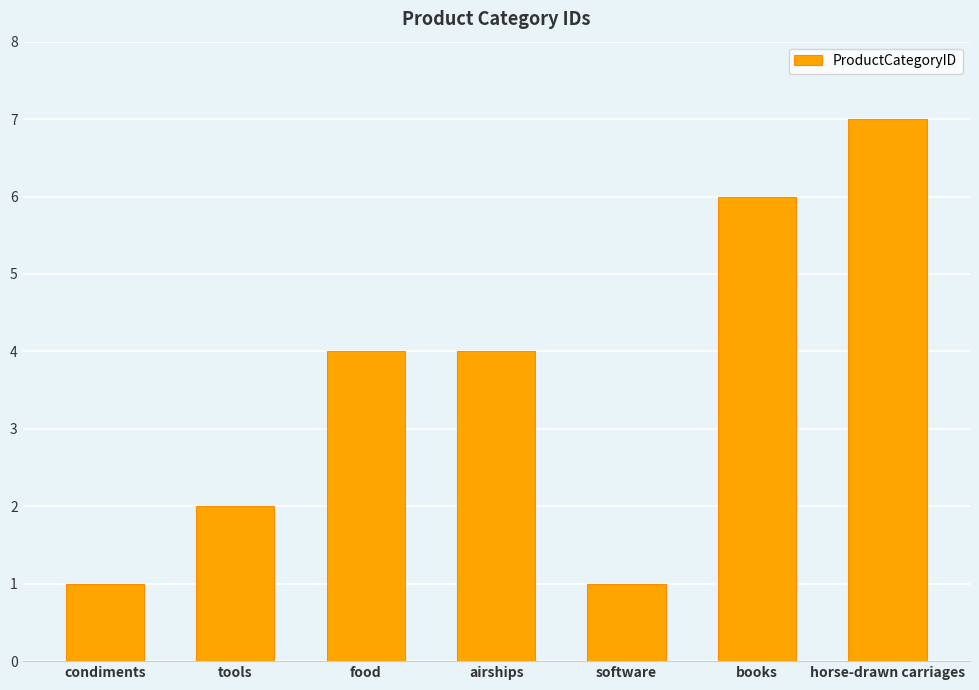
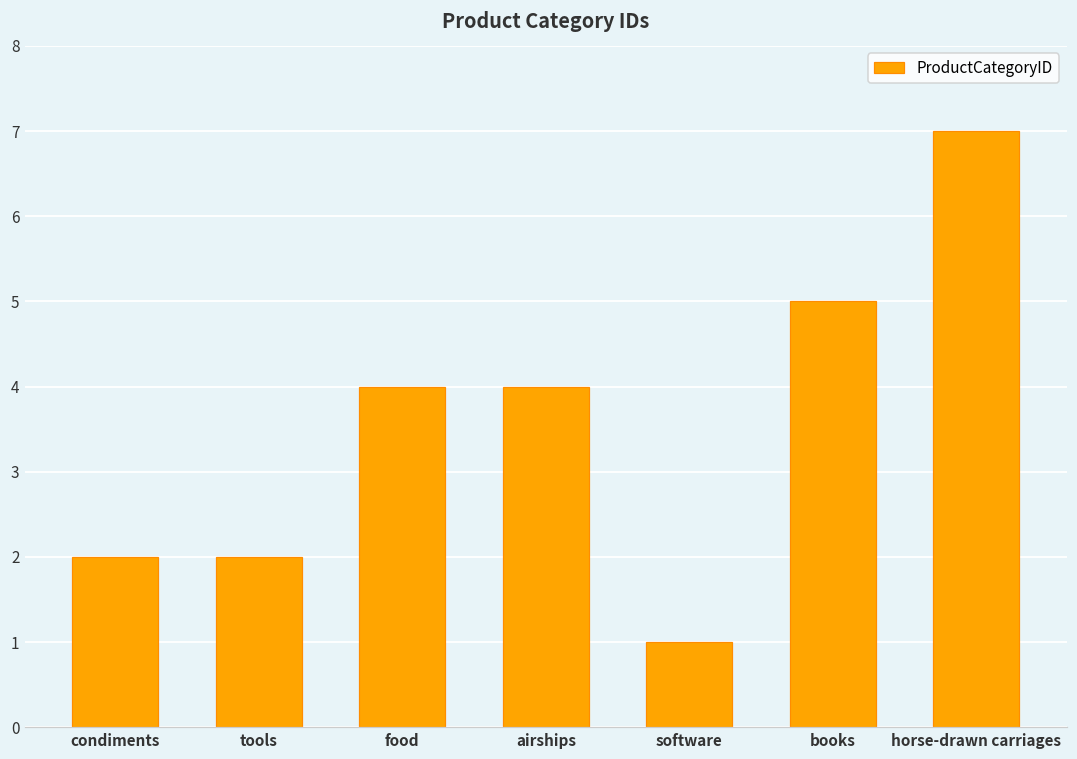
  {
-   "condiments": 1,
+   "condiments": 2,
    "tools": 2,
    "food": 4,
    "airships": 4,
    "software": 1,
-   "books": 6,
+   "books": 5,
    "horse-drawn carriages": 7
  }
